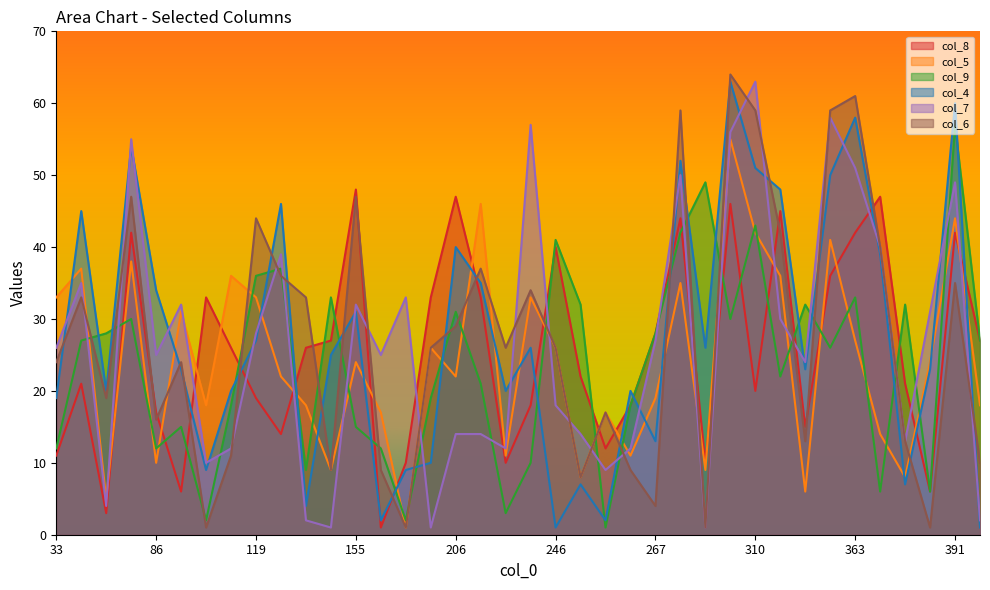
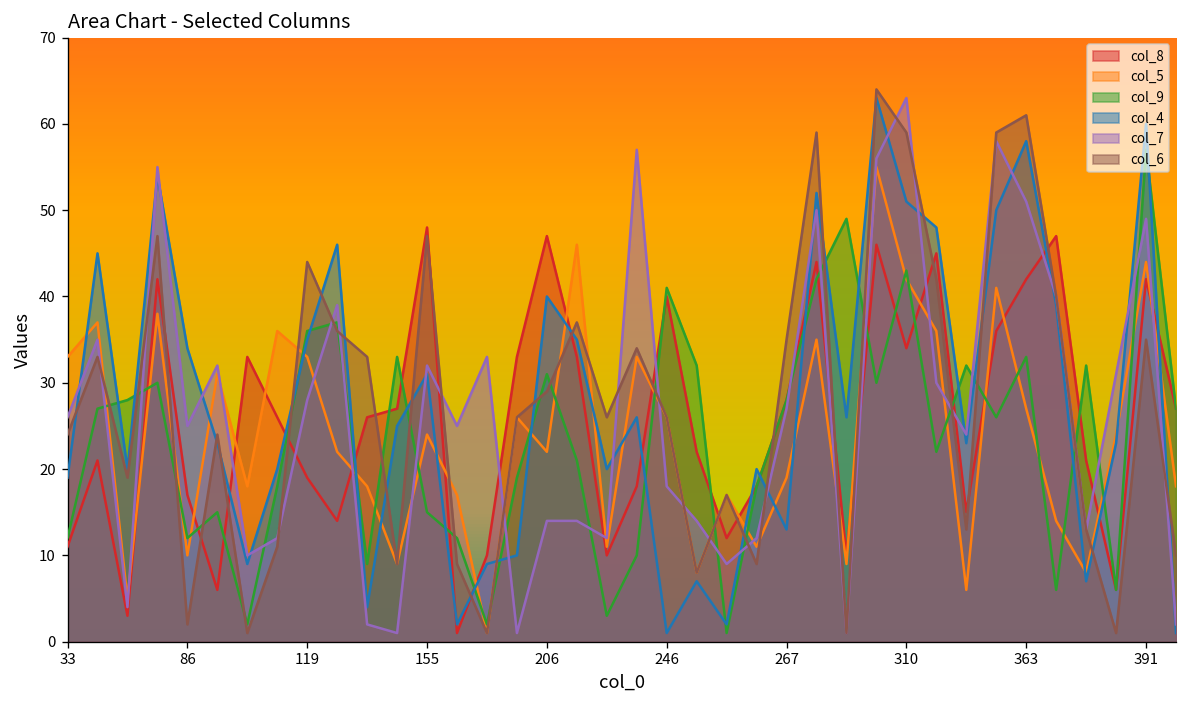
  {
    "col_8": {
      "33": 11,
      "86": 17,
      "119": 19,
      "155": 48,
      "206": 47,
      "246": 40,
-     "310": 20,
+     "310": 34,
      "363": 42,
      "391": 42
    },
    "col_5": {
      "33": 33,
      "86": 10,
      "119": 33,
      "155": 24,
      "206": 22,
      "267": 19,
      "310": 42,
      "363": 27,
      "391": 44
    },
    "col_9": {
      "33": 12,
      "86": 12,
      "119": 36,
      "155": 15,
      "206": 31,
      "246": 41,
      "310": 43,
      "363": 33
    },
    "col_4": {
      "33": 19,
      "86": 34,
-     "119": 27,
+     "119": 35,
      "155": 31,
      "206": 40,
      "246": 1,
      "267": 13,
      "310": 51,
      "363": 58
    },
    "col_7": {
      "33": 26,
      "86": 25,
      "119": 28,
      "155": 32,
      "206": 14,
      "246": 18,
      "267": 27,
      "310": 63,
      "363": 51,
      "391": 49
    },
    "col_6": {
      "33": 24,
-     "86": 16,
+     "86": 2,
      "119": 44,
      "155": 47,
      "206": 29,
-     "267": 4,
+     "267": 35,
      "310": 59,
      "363": 61,
      "391": 35
    }
  }
